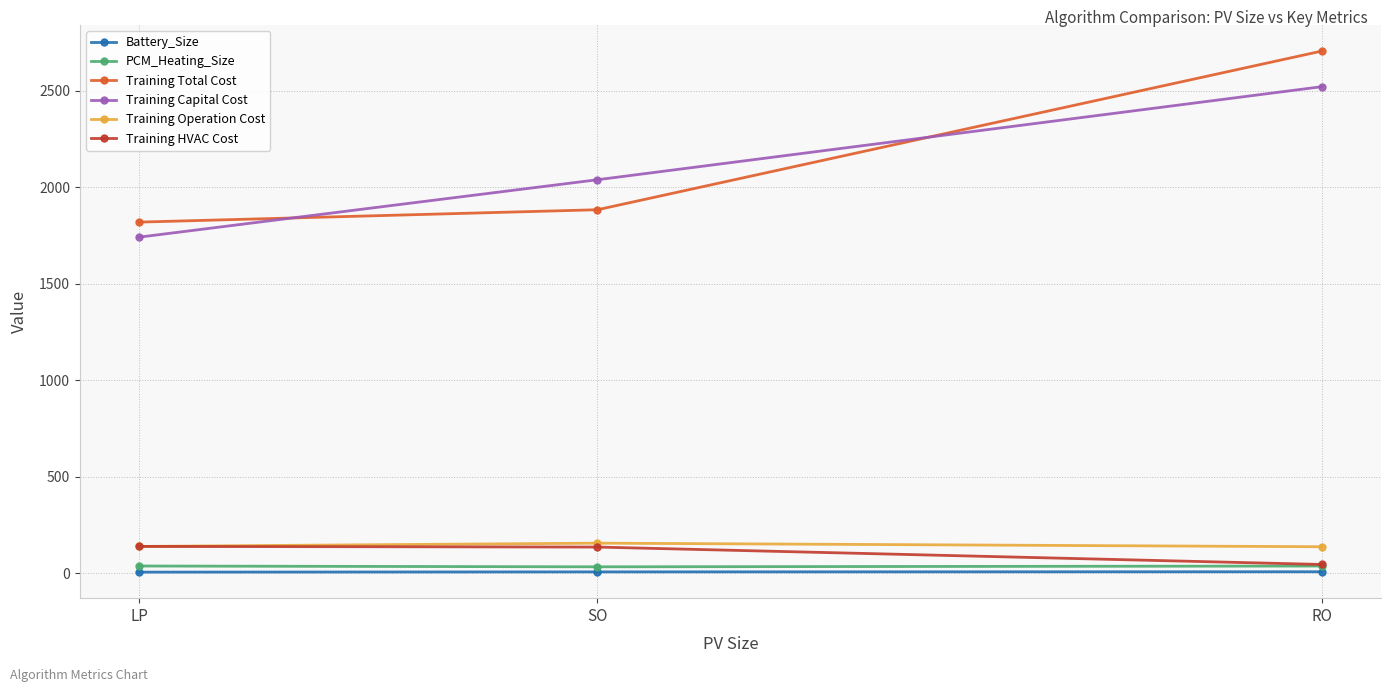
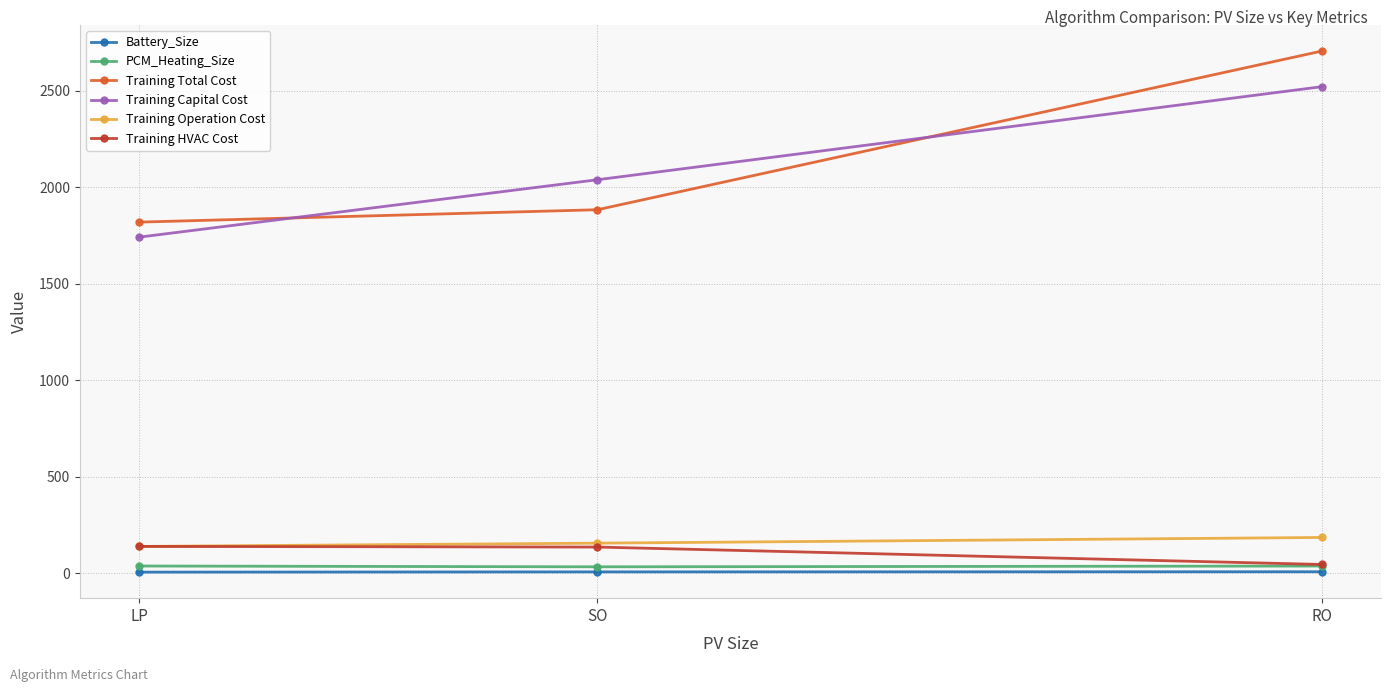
  {
    "Battery_Size": {
      "LP": 0,
      "SO": 10,
      "RO": 10
    },
    "PCM_Heating_Size": {
      "LP": 40,
      "SO": 30
    },
    "Training Capital Cost": {
      "LP": 1740,
      "SO": 2040,
      "RO": 2520
    },
    "Training Operation Cost": {
      "SO": 160,
-     "RO": 140
+     "RO": 180
    }
  }
